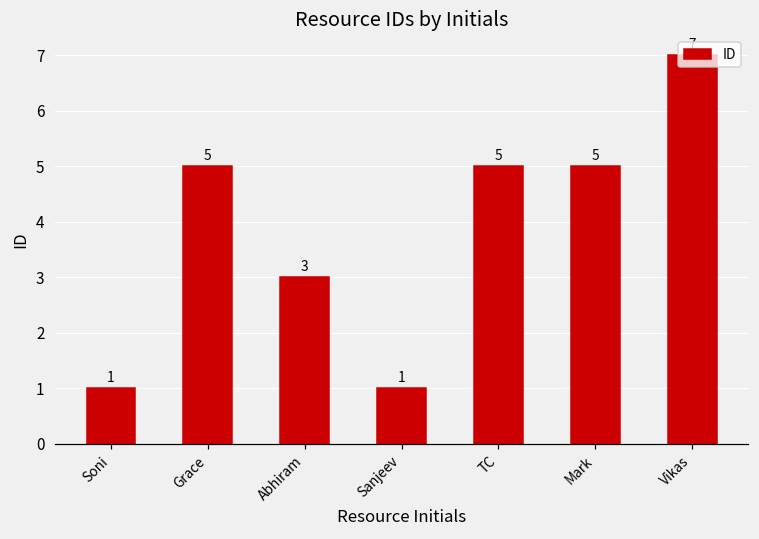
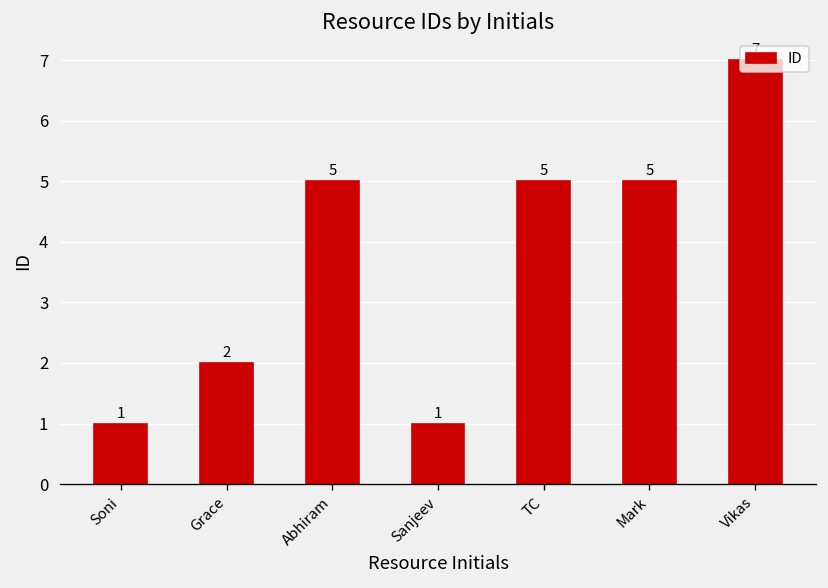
  {
    "Soni": 1,
-   "Grace": 5,
-   "Abhiram": 3,
+   "Grace": 2,
+   "Abhiram": 5,
    "Sanjeev": 1,
    "TC": 5,
    "Mark": 5
  }
